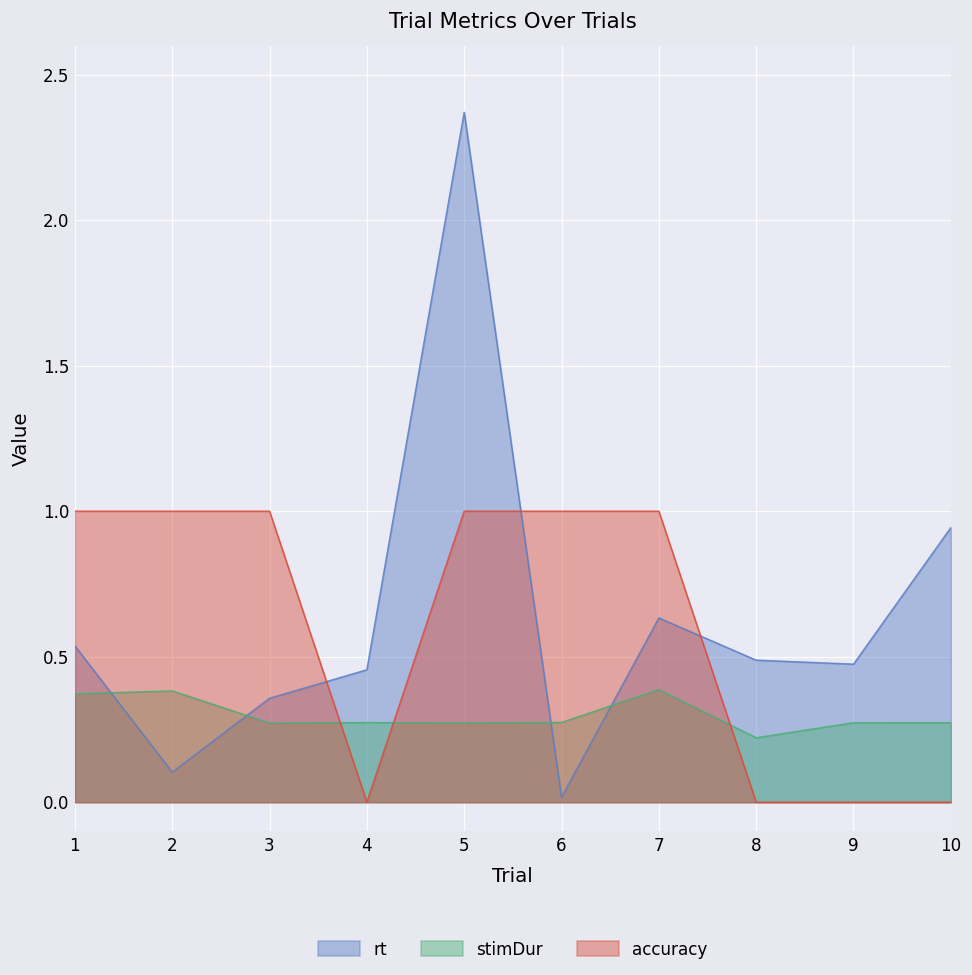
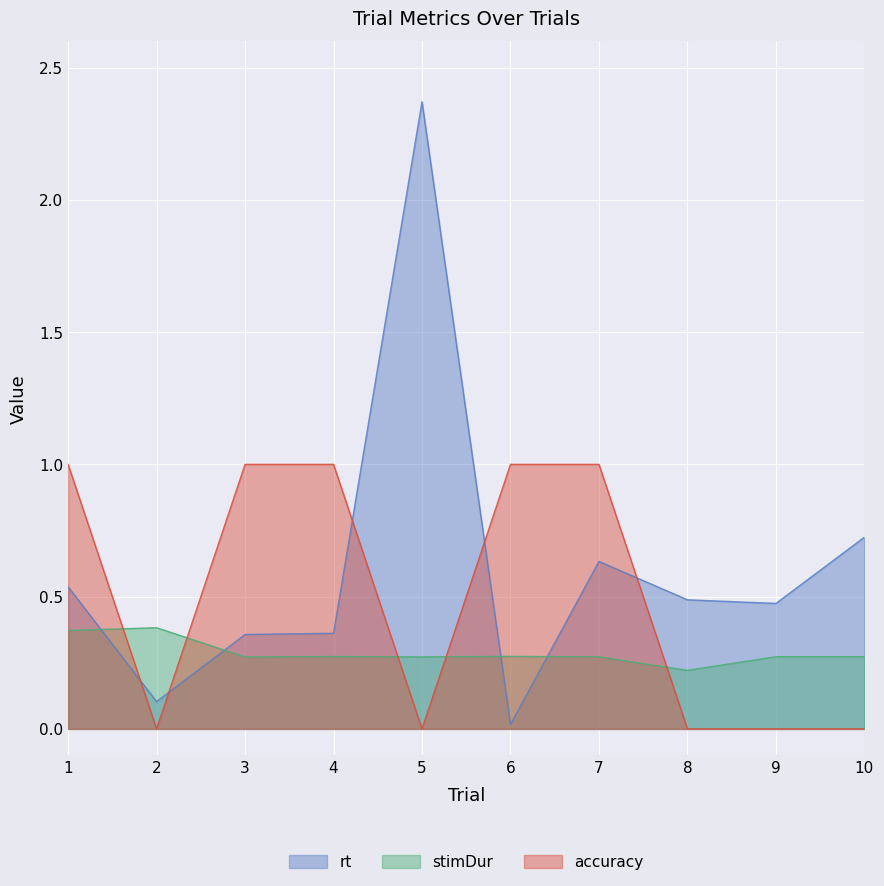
  {
    "rt": {
      "1": 0.54,
      "2": 0.10,
      "3": 0.36,
-     "4": 0.45,
+     "4": 0.36,
      "5": 2.37,
      "6": 0.02,
      "7": 0.63,
      "8": 0.49,
      "9": 0.47,
-     "10": 0.94
+     "10": 0.72
    },
    "stimDur": {
      "1": 0.37,
      "2": 0.38,
      "3": 0.27,
      "4": 0.27,
      "5": 0.27,
      "6": 0.27,
-     "7": 0.39,
+     "7": 0.27,
      "8": 0.22,
      "9": 0.27,
      "10": 0.27
    },
    "accuracy": {
      "1": 1,
-     "2": 1,
+     "2": 0,
      "3": 1,
-     "4": 0,
-     "5": 1,
+     "4": 1,
+     "5": 0,
      "6": 1,
      "7": 1,
      "8": 0,
      "9": 0,
      "10": 0
    }
  }
